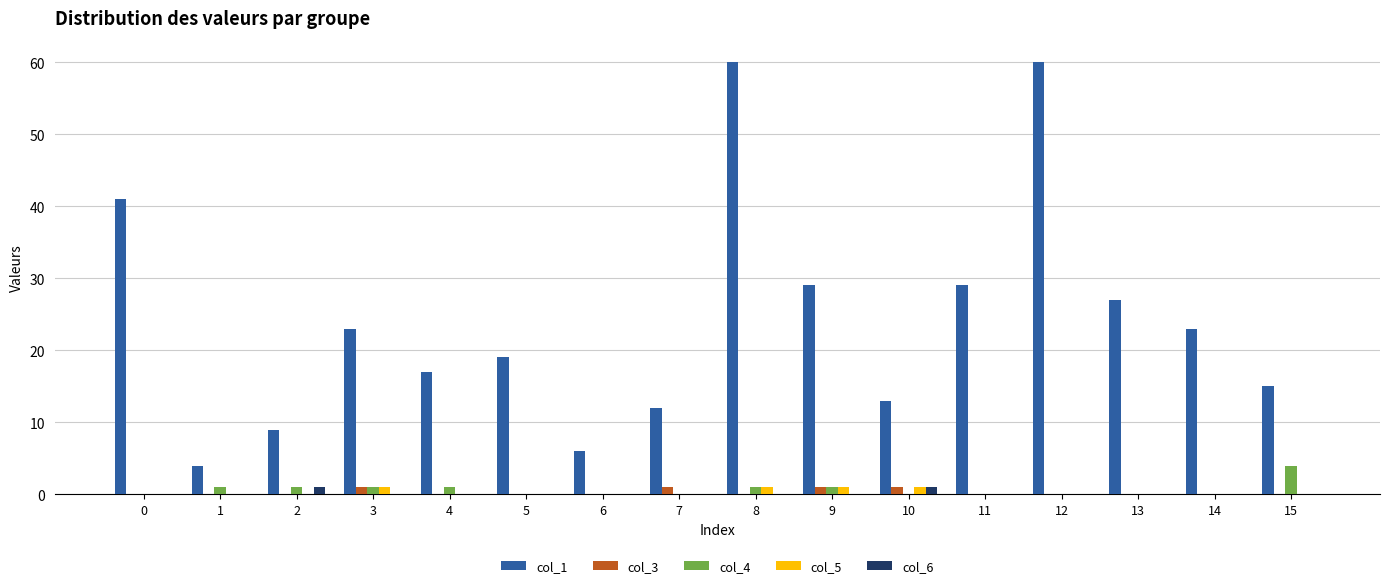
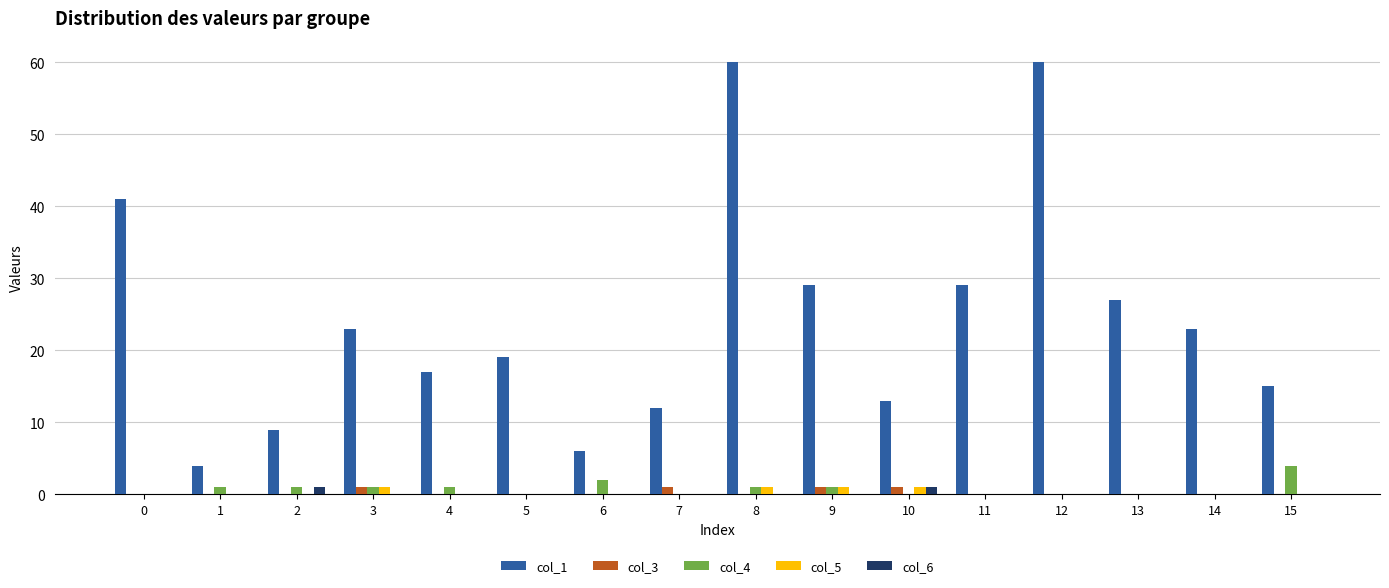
  {
    "col_1": {
      "0": 41,
      "1": 4,
      "2": 9,
      "3": 23,
      "4": 17,
      "5": 19,
      "6": 6,
      "7": 12,
      "8": 60,
      "9": 29,
      "10": 13,
      "11": 29,
      "12": 60,
      "13": 27,
      "14": 23,
      "15": 15
    },
    "col_3": {
      "0": 0,
      "1": 0,
      "2": 0,
      "3": 1,
      "4": 0,
      "5": 0,
      "6": 0,
      "7": 1,
      "8": 0,
      "9": 1,
      "10": 1,
      "11": 0,
      "12": 0,
      "13": 0,
      "14": 0,
      "15": 0
    },
    "col_4": {
      "0": 0,
      "1": 1,
      "2": 1,
      "3": 1,
      "4": 1,
      "5": 0,
-     "6": 0,
+     "6": 2,
      "7": 0,
      "8": 1,
      "9": 1,
      "10": 0,
      "11": 0,
      "12": 0,
      "13": 0,
      "14": 0,
      "15": 4
    },
    "col_5": {
      "0": 0,
      "1": 0,
      "2": 0,
      "3": 1,
      "4": 0,
      "5": 0,
      "6": 0,
      "7": 0,
      "8": 1,
      "9": 1,
      "10": 1,
      "11": 0,
      "12": 0,
      "13": 0,
      "14": 0,
      "15": 0
    },
    "col_6": {
      "0": 0,
      "1": 0,
      "2": 1,
      "3": 0,
      "4": 0,
      "5": 0,
      "6": 0,
      "7": 0,
      "8": 0,
      "9": 0,
      "10": 1,
      "11": 0,
      "12": 0,
      "13": 0,
      "14": 0,
      "15": 0
    }
  }
